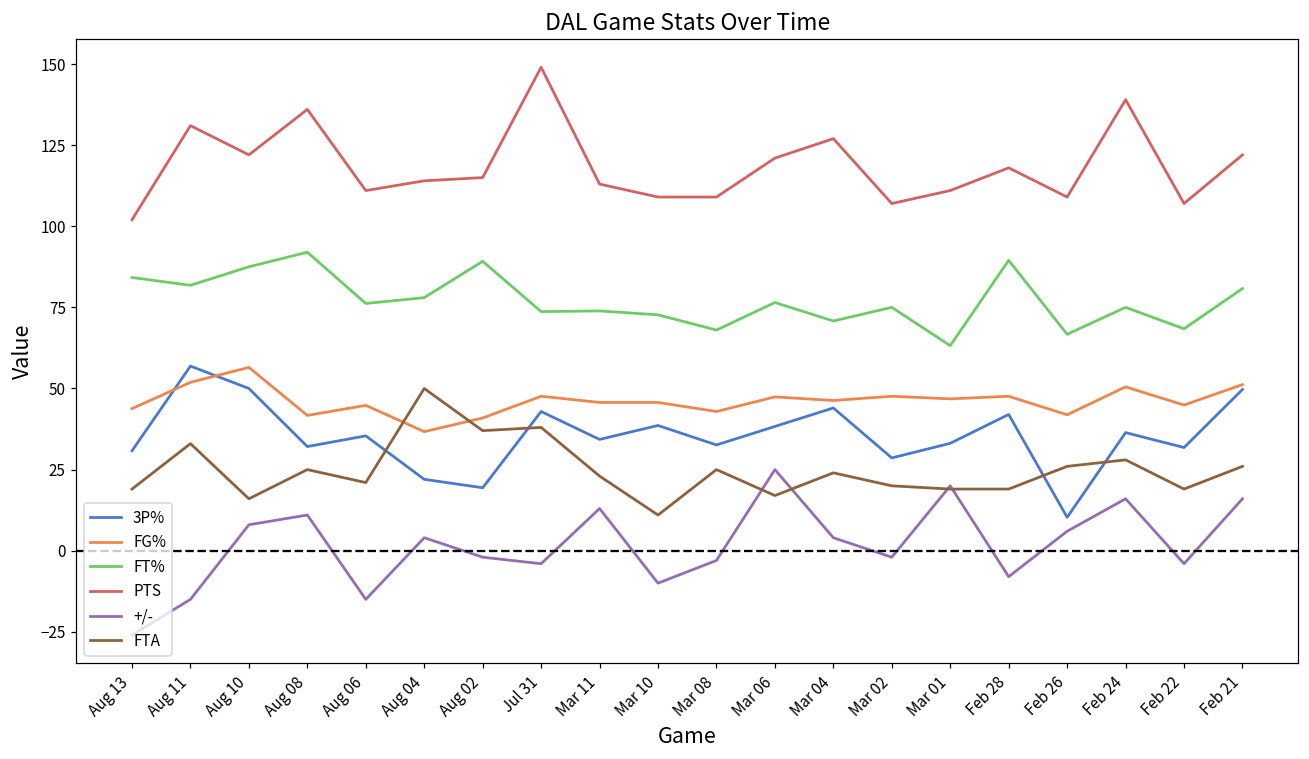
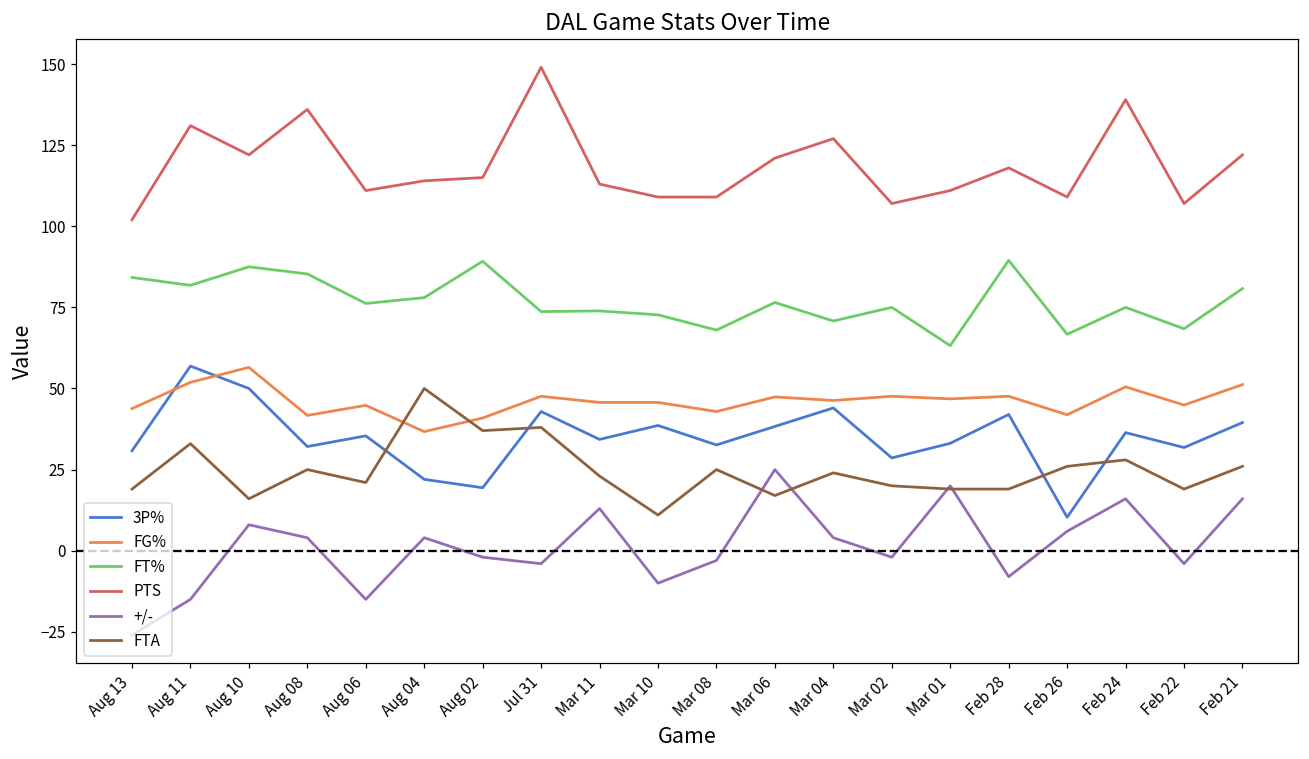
  {
    "3P%": {
      "Aug 13": 31,
      "Aug 11": 57,
      "Aug 10": 50,
      "Aug 08": 32,
      "Aug 06": 35,
      "Aug 04": 22,
      "Aug 02": 19,
      "Jul 31": 43,
      "Mar 11": 34,
      "Mar 10": 39,
      "Mar 08": 33,
      "Mar 06": 38,
      "Mar 04": 44,
      "Mar 02": 29,
      "Mar 01": 33,
      "Feb 28": 42,
      "Feb 26": 10,
      "Feb 24": 36,
      "Feb 22": 32,
-     "Feb 21": 50
+     "Feb 21": 40
    },
    "FT%": {
      "Aug 13": 84,
      "Aug 11": 82,
      "Aug 10": 88,
-     "Aug 08": 92,
+     "Aug 08": 85,
      "Aug 06": 76,
      "Aug 04": 78,
      "Aug 02": 89,
      "Jul 31": 74,
      "Mar 11": 74,
      "Mar 10": 73,
      "Mar 08": 68,
      "Mar 06": 77,
      "Mar 04": 71,
      "Mar 02": 75,
      "Mar 01": 63,
      "Feb 28": 90,
      "Feb 26": 67,
      "Feb 24": 75,
      "Feb 22": 68,
      "Feb 21": 81
    },
    "+/-": {
      "Aug 11": -15,
      "Aug 10": 8,
-     "Aug 08": 11,
+     "Aug 08": 4,
      "Aug 06": -15,
      "Aug 04": 4,
      "Aug 02": -2,
      "Jul 31": -4,
      "Mar 11": 13,
      "Mar 10": -10,
      "Mar 08": -3,
      "Mar 06": 25,
      "Mar 04": 4,
      "Mar 02": -2,
      "Mar 01": 20,
      "Feb 28": -8,
      "Feb 26": 6,
      "Feb 24": 16,
      "Feb 22": -4,
      "Feb 21": 16
    },
    "FTA": {
      "Aug 13": 19,
      "Aug 11": 33,
      "Aug 10": 16,
      "Aug 08": 25,
      "Aug 06": 21,
      "Aug 04": 50,
      "Aug 02": 37,
      "Jul 31": 38,
      "Mar 11": 23,
      "Mar 10": 11,
      "Mar 08": 25,
      "Mar 06": 17,
      "Mar 04": 24,
      "Mar 02": 20,
      "Mar 01": 19,
      "Feb 28": 19,
      "Feb 26": 26,
      "Feb 24": 28,
      "Feb 22": 19,
      "Feb 21": 26
    }
  }
